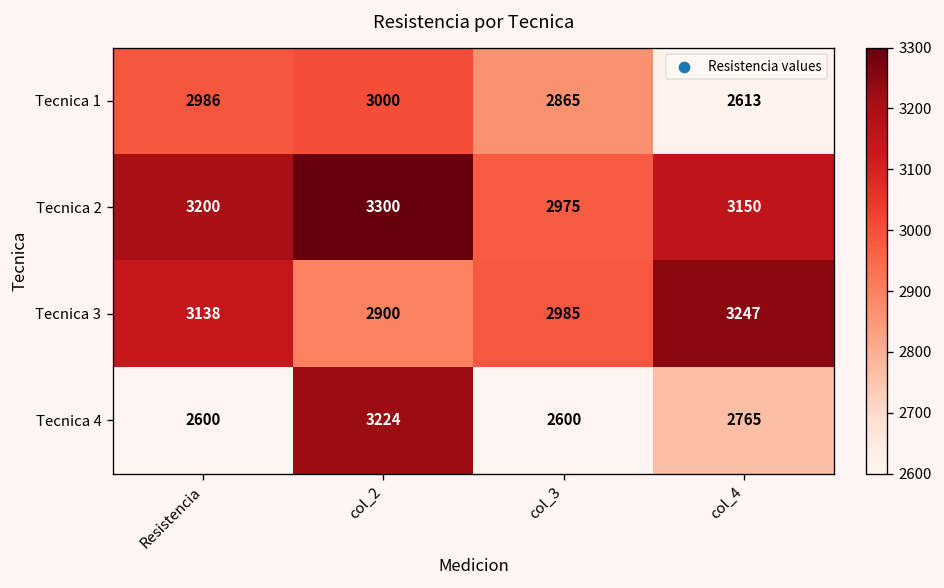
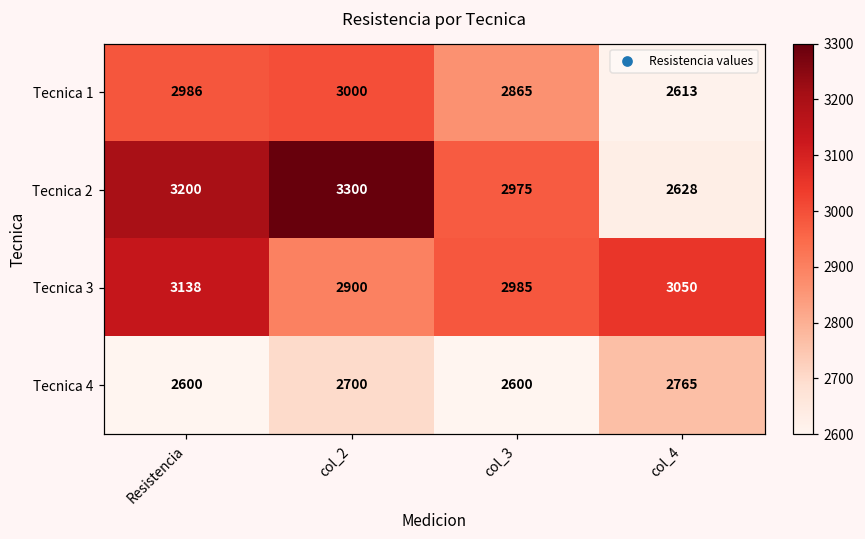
  {
    "Tecnica 1": {
      "Resistencia": 2986,
      "col_2": 3000,
      "col_3": 2865,
      "col_4": 2613
    },
    "Tecnica 2": {
      "Resistencia": 3200,
      "col_2": 3300,
      "col_3": 2975,
-     "col_4": 3150
+     "col_4": 2628
    },
    "Tecnica 3": {
      "Resistencia": 3138,
      "col_2": 2900,
      "col_3": 2985,
-     "col_4": 3247
+     "col_4": 3050
    },
    "Tecnica 4": {
      "Resistencia": 2600,
-     "col_2": 3224,
+     "col_2": 2700,
      "col_3": 2600,
      "col_4": 2765
    }
  }
